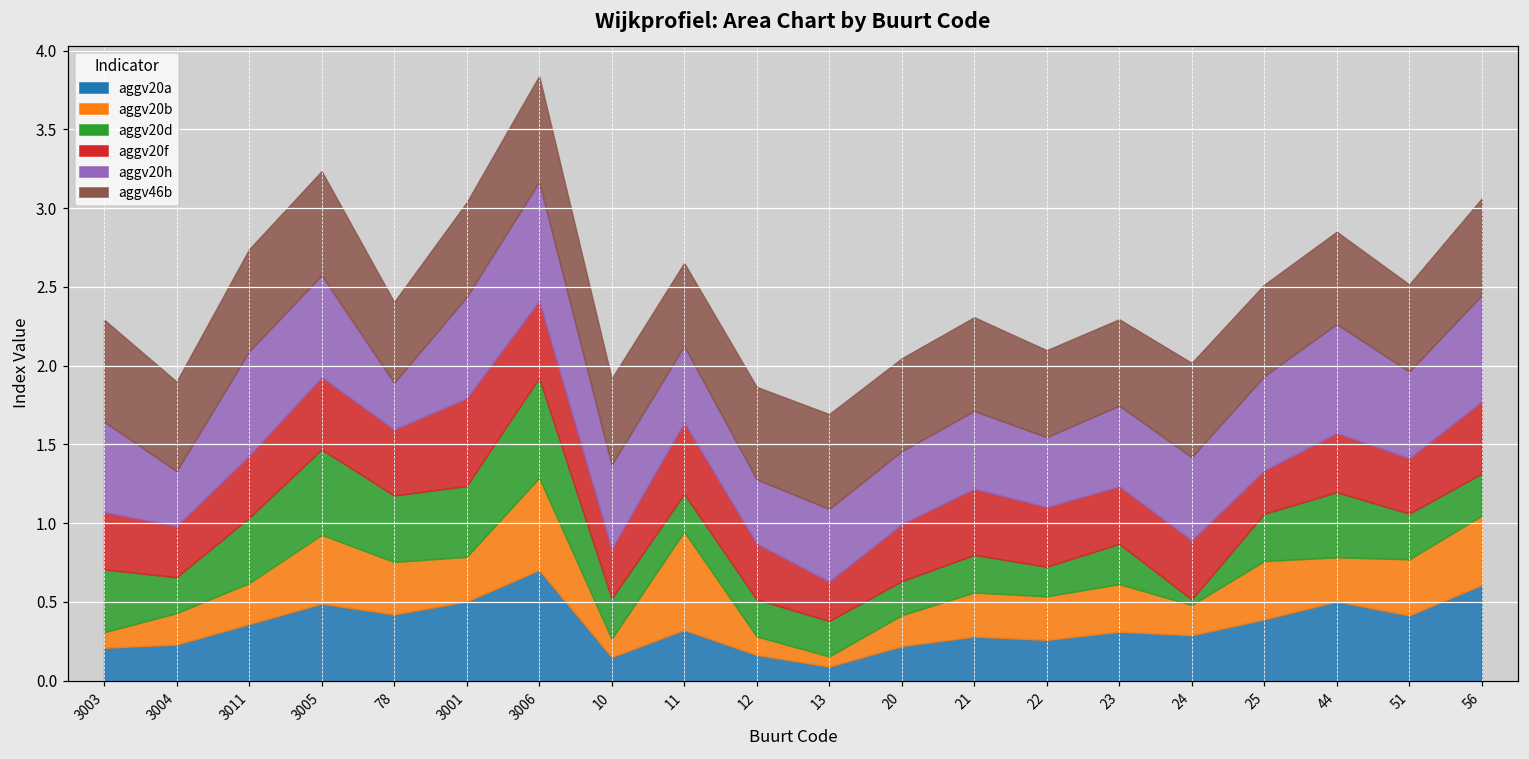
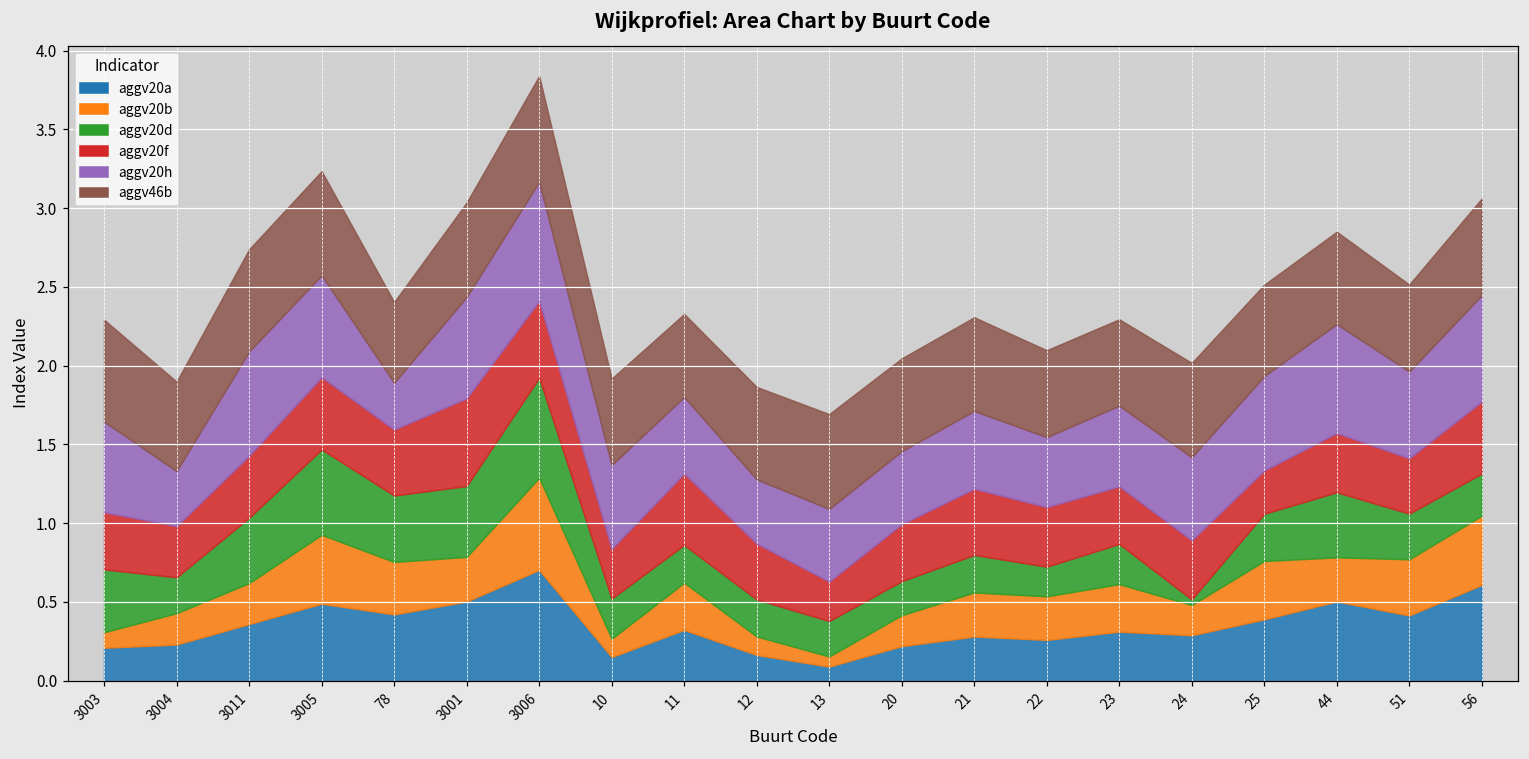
  {
    "aggv20a": {
      "3003": 0.21,
      "3004": 0.23,
      "3011": 0.36,
      "3005": 0.49,
      "78": 0.42,
      "3001": 0.50,
      "3006": 0.70,
      "10": 0.15,
      "11": 0.32,
      "12": 0.16,
      "13": 0.09,
      "20": 0.22,
      "21": 0.28,
      "22": 0.26,
      "23": 0.31,
      "24": 0.29,
      "25": 0.39,
      "44": 0.50,
      "51": 0.41,
      "56": 0.61
    },
    "aggv20b": {
      "3003": 0.10,
      "3004": 0.20,
      "3011": 0.26,
      "3005": 0.44,
      "78": 0.33,
      "3001": 0.28,
      "3006": 0.58,
      "10": 0.12,
-     "11": 0.62,
+     "11": 0.30,
      "12": 0.12,
      "13": 0.06,
      "20": 0.20,
      "21": 0.28,
      "22": 0.28,
      "23": 0.30,
      "24": 0.19,
      "25": 0.37,
      "44": 0.28,
      "51": 0.36,
      "56": 0.44
    },
    "aggv20d": {
      "3003": 0.40,
      "3004": 0.23,
      "3011": 0.41,
      "3005": 0.54,
      "78": 0.42,
      "3001": 0.45,
      "3006": 0.64,
      "10": 0.25,
      "11": 0.24,
      "12": 0.23,
      "13": 0.22,
      "20": 0.22,
      "21": 0.24,
      "22": 0.19,
      "23": 0.26,
      "24": 0.04,
      "25": 0.30,
      "44": 0.41,
      "51": 0.29,
      "56": 0.27
    },
    "aggv20f": {
      "3003": 0.36,
      "3004": 0.33,
      "3011": 0.39,
      "3005": 0.46,
      "78": 0.42,
      "3001": 0.56,
      "3006": 0.49,
      "10": 0.32,
      "11": 0.45,
      "12": 0.36,
      "13": 0.25,
      "20": 0.36,
      "21": 0.42,
      "22": 0.38,
      "23": 0.37,
      "24": 0.38,
      "25": 0.28,
      "44": 0.38,
      "51": 0.35,
      "56": 0.46
    },
    "aggv20h": {
      "3003": 0.57,
      "3004": 0.35,
      "3011": 0.66,
      "3005": 0.65,
      "78": 0.30,
      "3001": 0.64,
      "3006": 0.76,
      "10": 0.53,
      "11": 0.49,
      "12": 0.41,
      "13": 0.46,
      "20": 0.46,
      "21": 0.49,
      "22": 0.44,
      "23": 0.51,
      "24": 0.53,
      "25": 0.60,
      "44": 0.69,
      "51": 0.55,
      "56": 0.67
    },
    "aggv46b": {
      "3003": 0.65,
      "3004": 0.57,
      "3011": 0.65,
      "3005": 0.66,
      "78": 0.51,
      "3001": 0.60,
      "3006": 0.67,
      "10": 0.55,
      "11": 0.53,
      "12": 0.59,
      "13": 0.60,
      "20": 0.59,
      "21": 0.59,
      "22": 0.55,
      "23": 0.55,
      "24": 0.60,
      "25": 0.58,
      "44": 0.59,
      "51": 0.55,
      "56": 0.61
    }
  }
